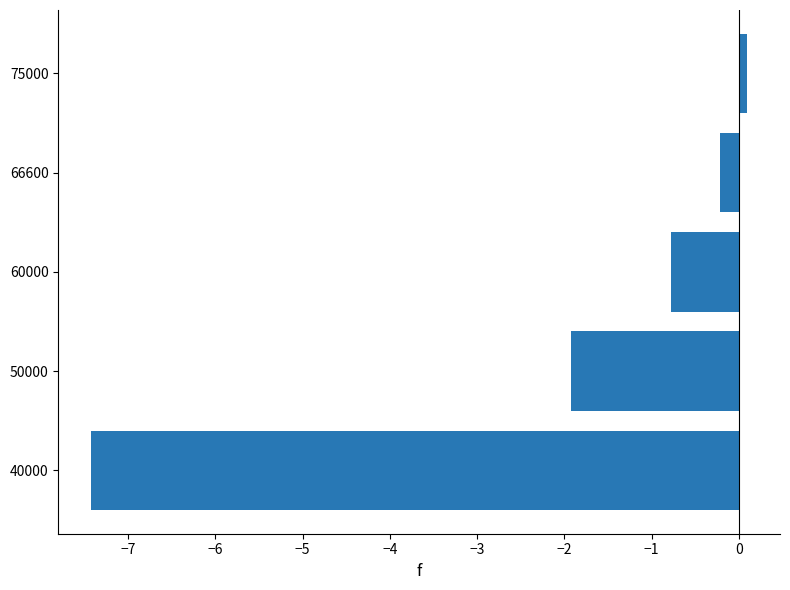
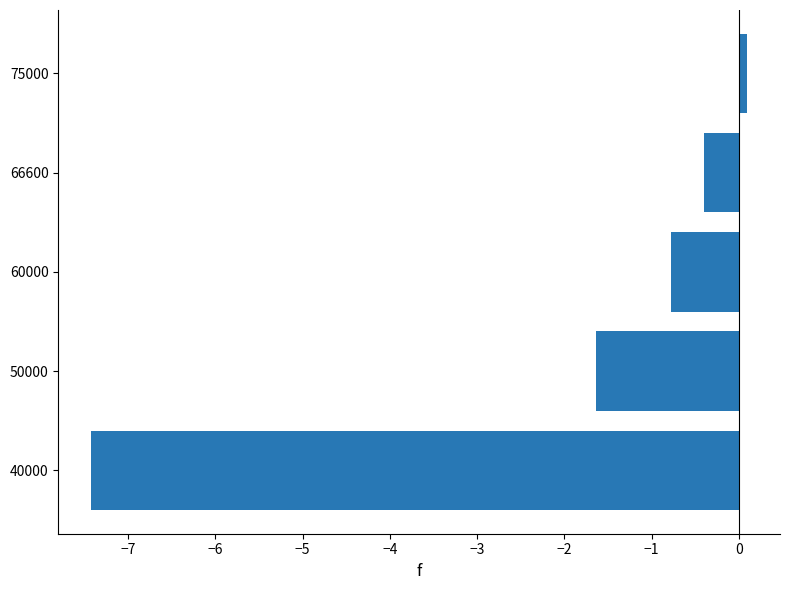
  {
    "75000": 0.1,
-   "66600": -0.2,
+   "66600": -0.4,
    "60000": -0.8,
-   "50000": -1.9,
+   "50000": -1.6,
    "40000": -7.4
  }
